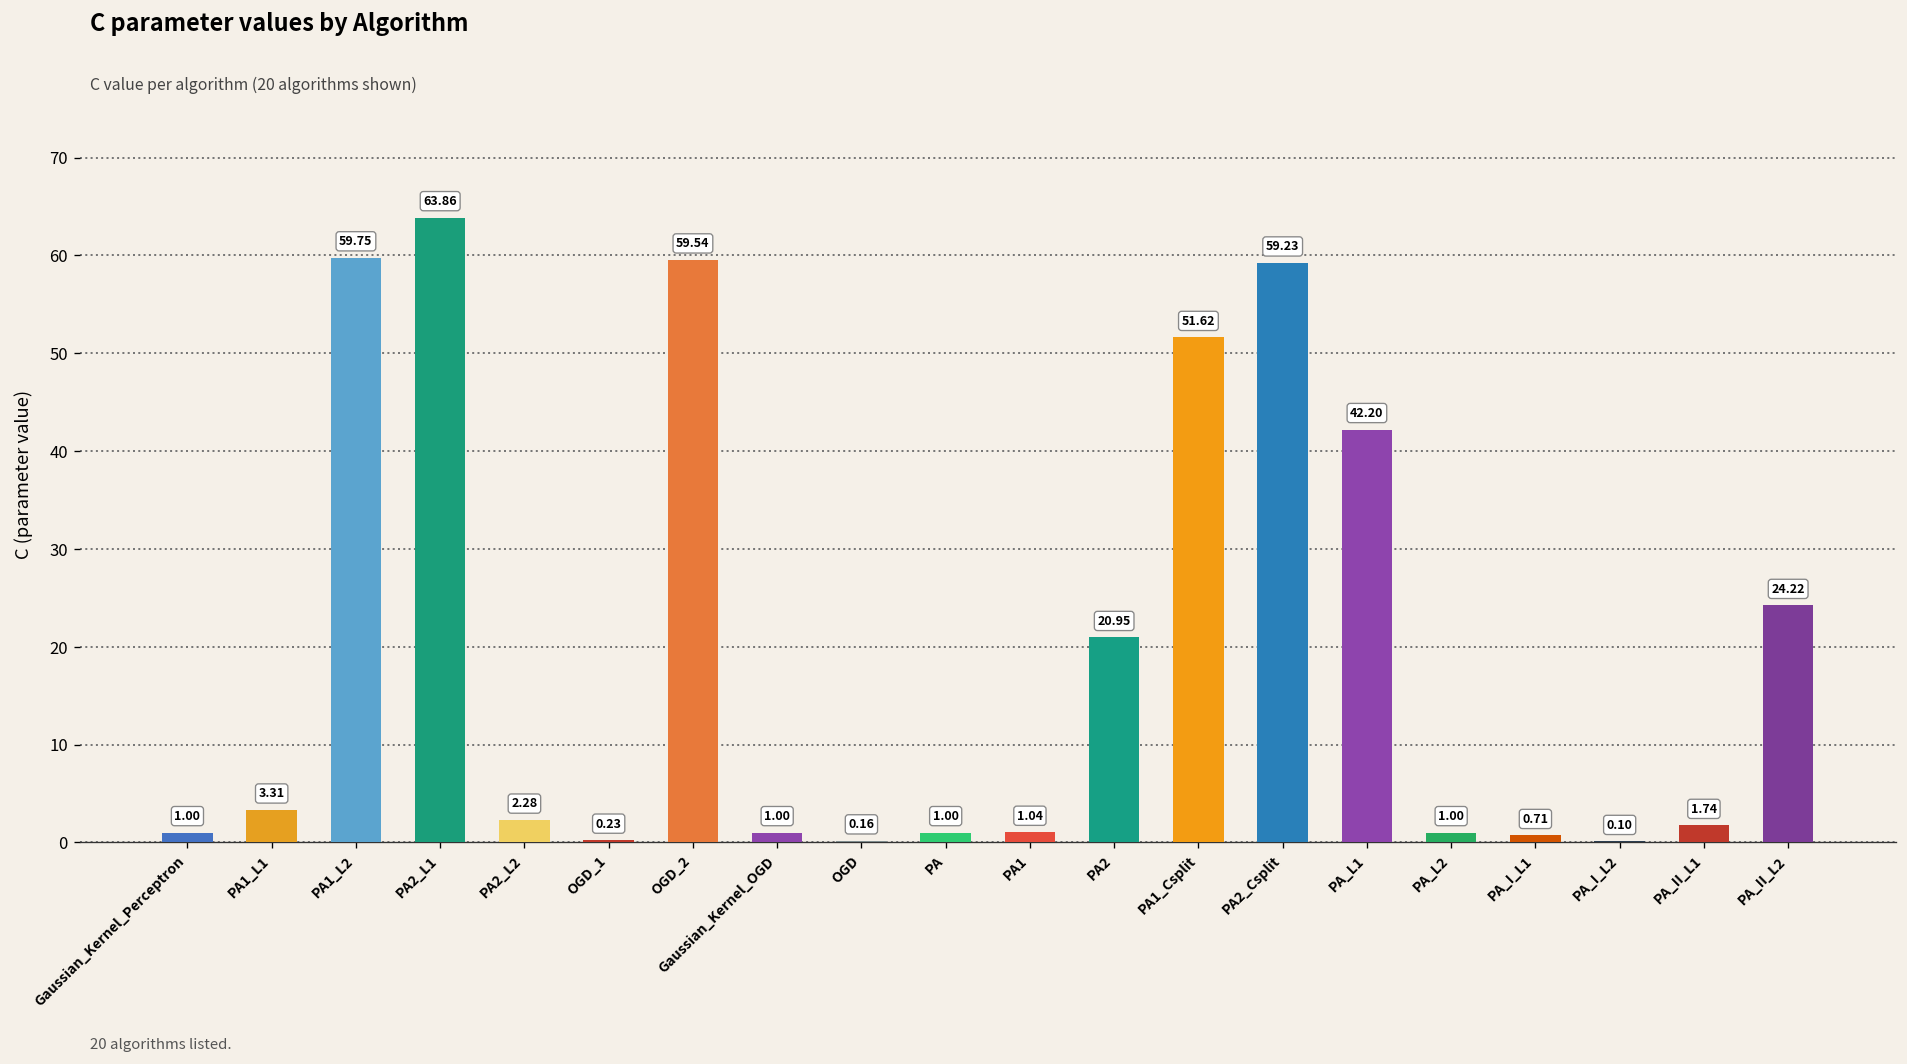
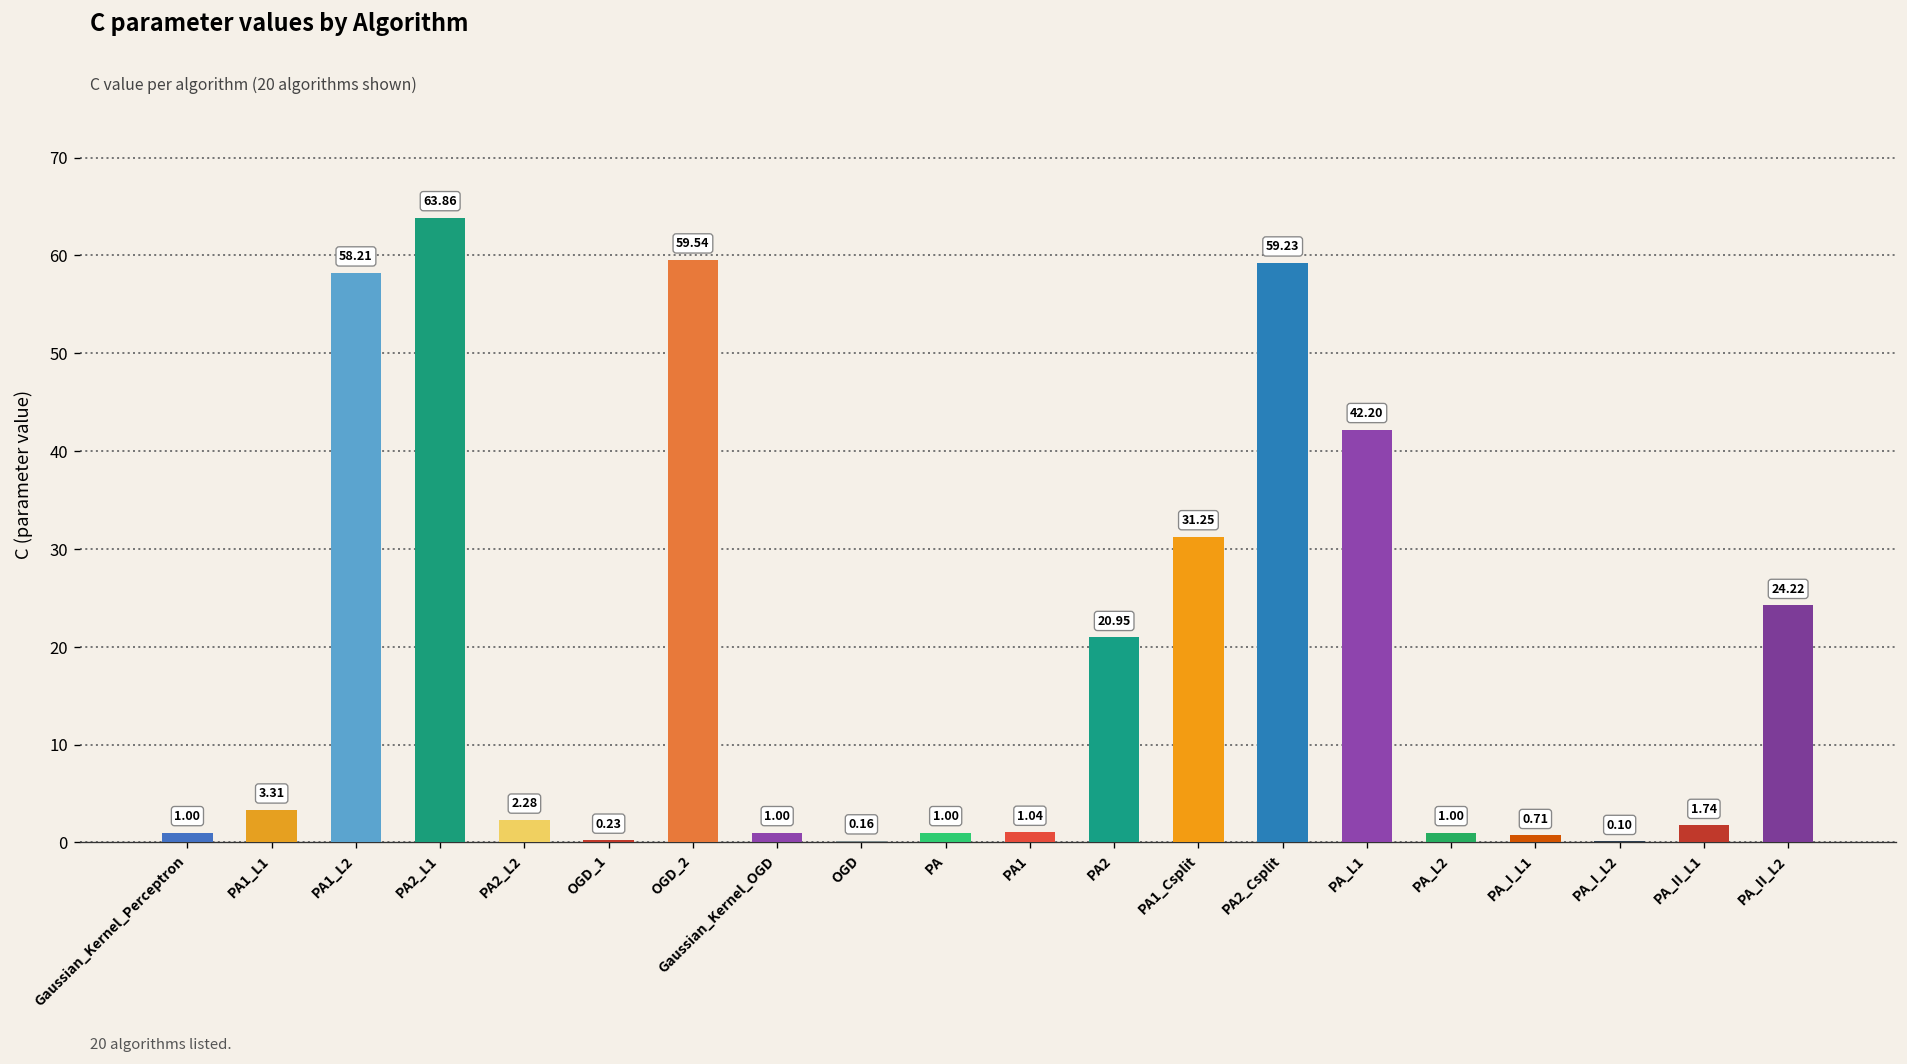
  {
-   "PA1_L2": 59.75,
-   "PA1_Csplit": 51.62
+   "PA1_L2": 58.21,
+   "PA1_Csplit": 31.25
  }
